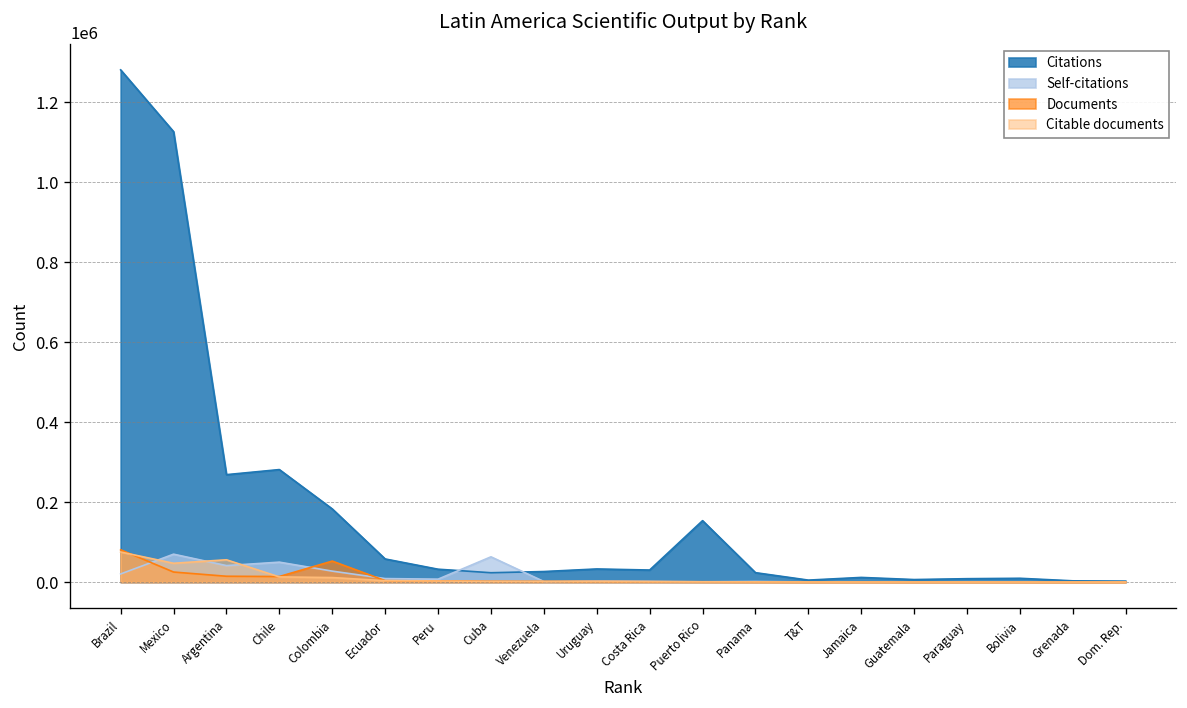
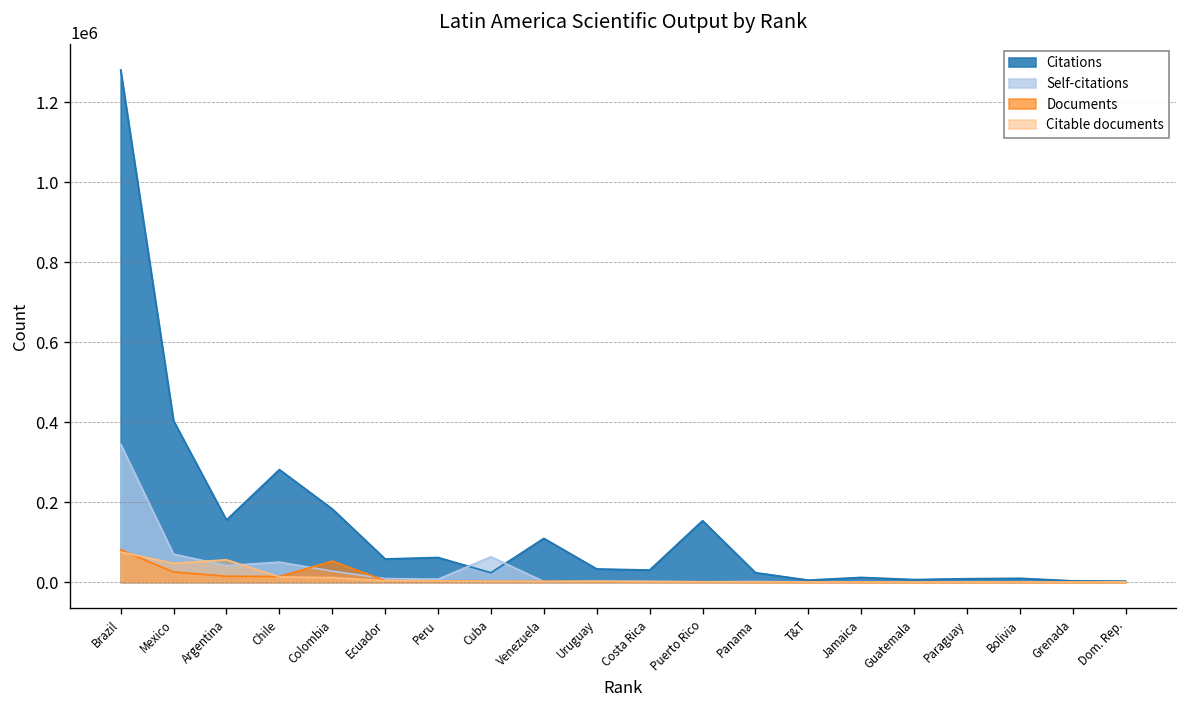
  {
    "Citations": {
      "Brazil": 1280000,
-     "Mexico": 1130000,
-     "Argentina": 270000,
+     "Mexico": 400000,
+     "Argentina": 160000,
      "Chile": 280000,
      "Colombia": 180000,
      "Ecuador": 60000,
-     "Peru": 30000,
+     "Peru": 60000,
      "Cuba": 20000,
-     "Venezuela": 30000,
+     "Venezuela": 110000,
      "Uruguay": 30000,
      "Costa Rica": 30000,
      "Puerto Rico": 150000,
      "Panama": 20000,
      "Jamaica": 10000,
      "Paraguay": 10000,
      "Bolivia": 10000
    },
    "Self-citations": {
-     "Brazil": 20000,
+     "Brazil": 350000,
      "Mexico": 70000,
      "Argentina": 40000,
      "Chile": 50000,
      "Colombia": 30000,
      "Cuba": 60000
    },
    "Documents": {
      "Mexico": 30000,
      "Argentina": 10000,
      "Colombia": 50000
    },
    "Citable documents": {
      "Mexico": 50000,
      "Argentina": 60000,
      "Colombia": 10000
    }
  }
